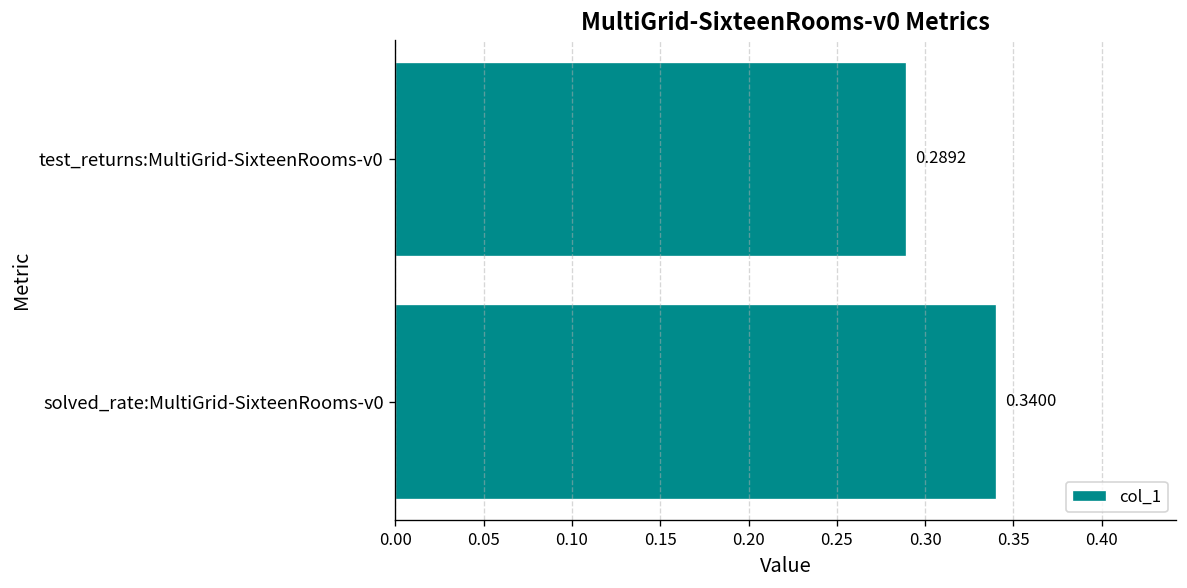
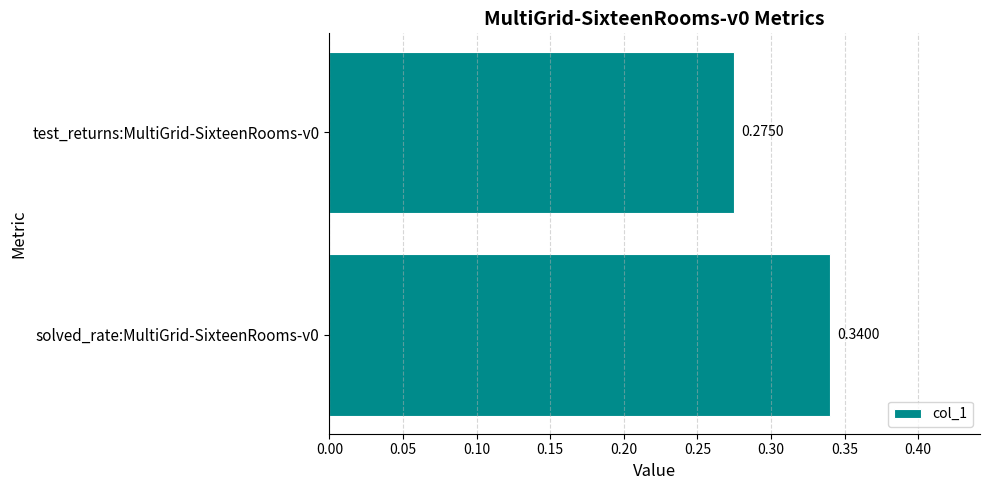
  {
-   "test_returns:MultiGrid-SixteenRooms-v0": 0.2892,
+   "test_returns:MultiGrid-SixteenRooms-v0": 0.2750,
    "solved_rate:MultiGrid-SixteenRooms-v0": 0.3400
  }
